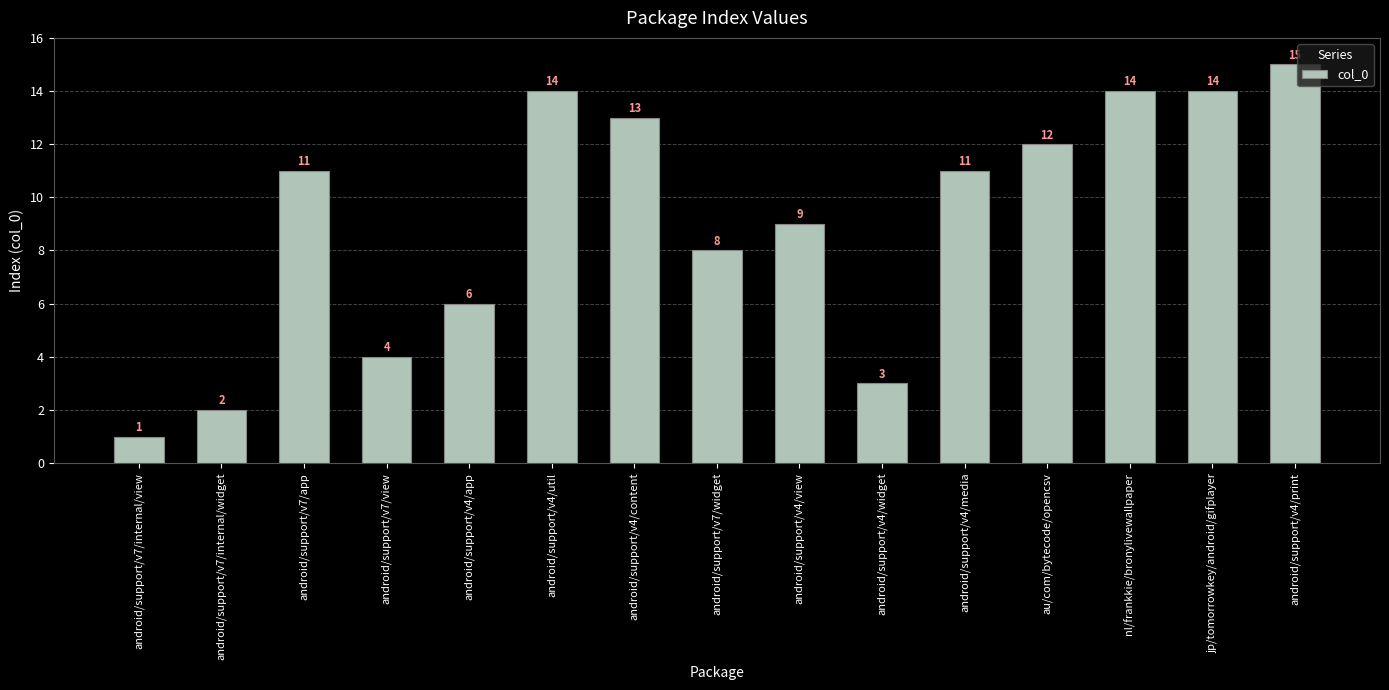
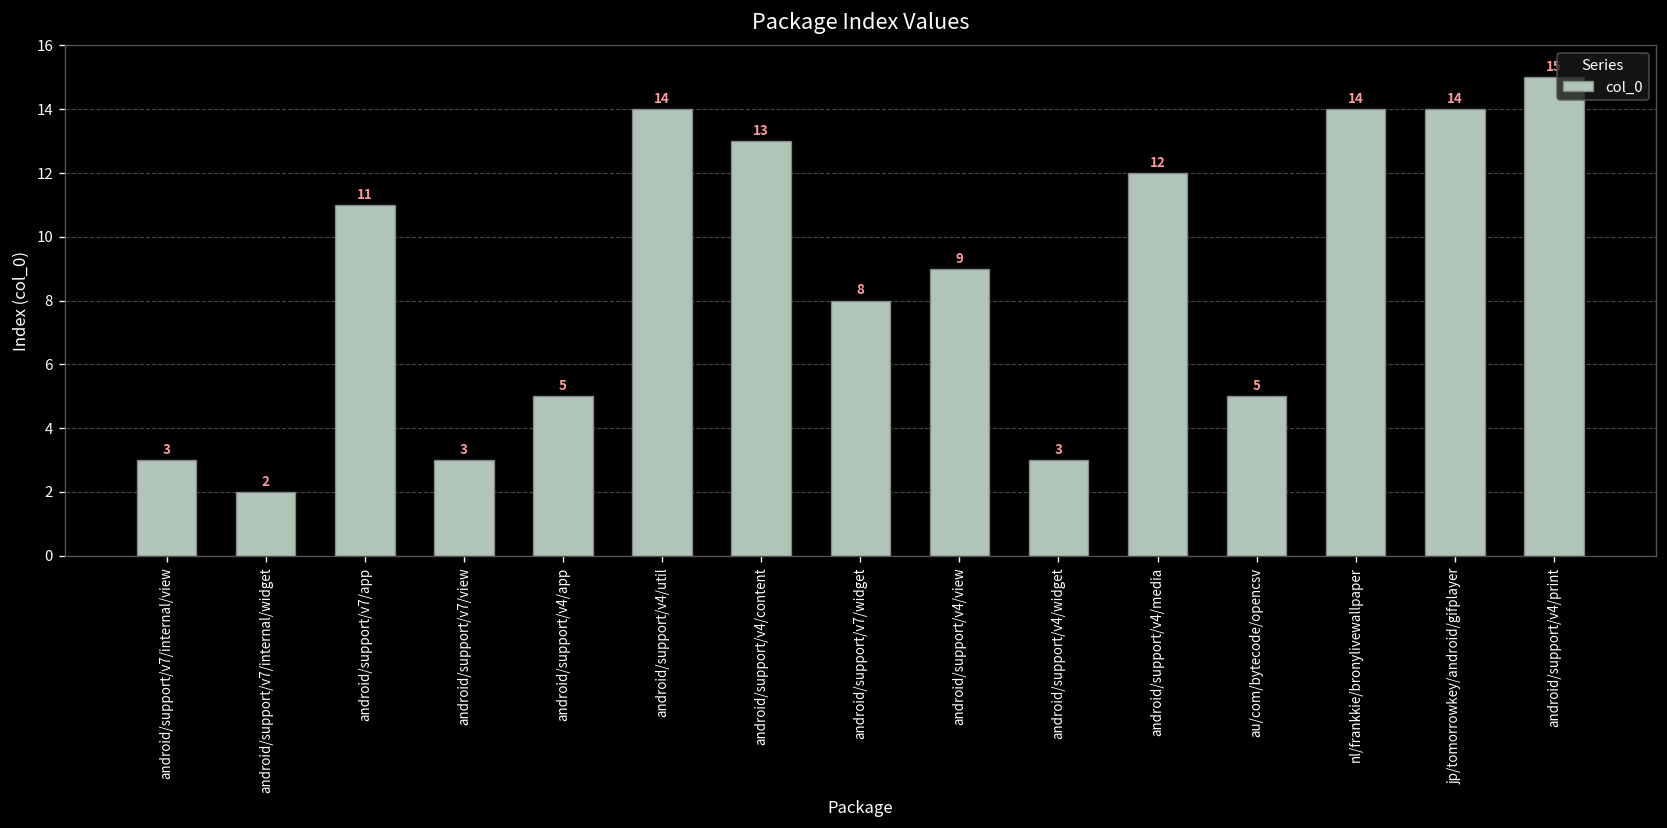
  {
-   "android/support/v7/internal/view": 1,
+   "android/support/v7/internal/view": 3,
    "android/support/v7/internal/widget": 2,
    "android/support/v7/app": 11,
-   "android/support/v7/view": 4,
-   "android/support/v4/app": 6,
+   "android/support/v7/view": 3,
+   "android/support/v4/app": 5,
    "android/support/v4/util": 14,
    "android/support/v4/content": 13,
    "android/support/v7/widget": 8,
    "android/support/v4/view": 9,
    "android/support/v4/widget": 3,
-   "android/support/v4/media": 11,
-   "au/com/bytecode/opencsv": 12,
+   "android/support/v4/media": 12,
+   "au/com/bytecode/opencsv": 5,
    "nl/frankkie/bronylivewallpaper": 14,
    "jp/tomorrowkey/android/gifplayer": 14
  }
